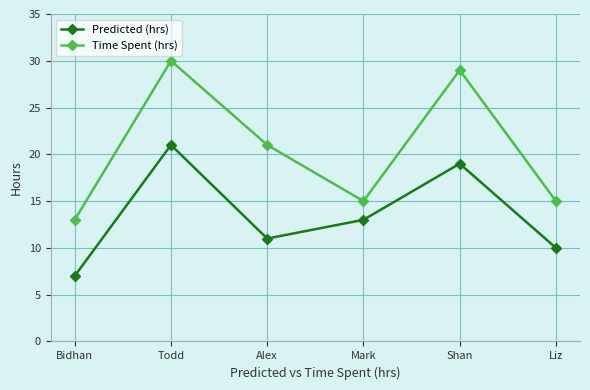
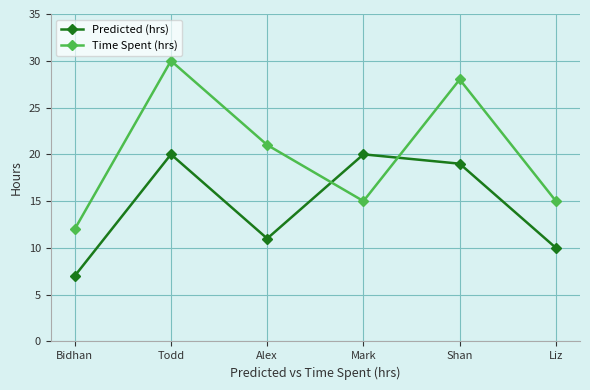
  {
    "Predicted (hrs)": {
      "Bidhan": 7,
-     "Todd": 21,
+     "Todd": 20,
      "Alex": 11,
-     "Mark": 13,
+     "Mark": 20,
      "Shan": 19,
      "Liz": 10
    },
    "Time Spent (hrs)": {
-     "Bidhan": 13,
+     "Bidhan": 12,
      "Todd": 30,
      "Alex": 21,
      "Mark": 15,
-     "Shan": 29,
+     "Shan": 28,
      "Liz": 15
    }
  }
